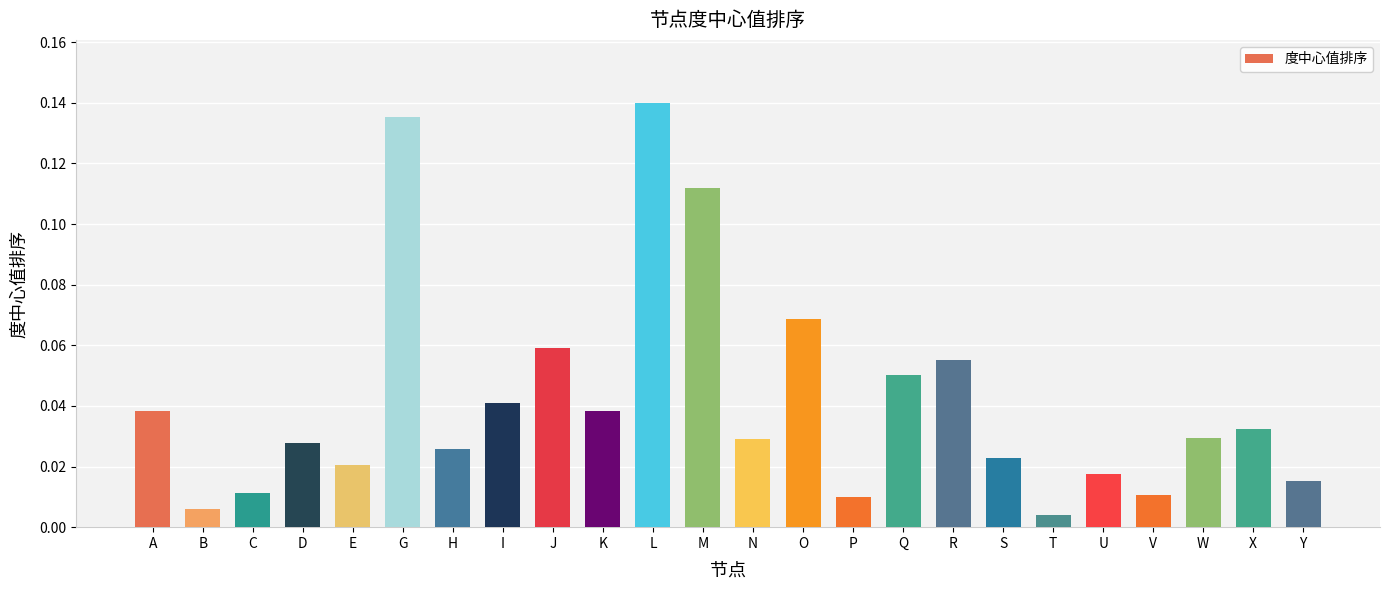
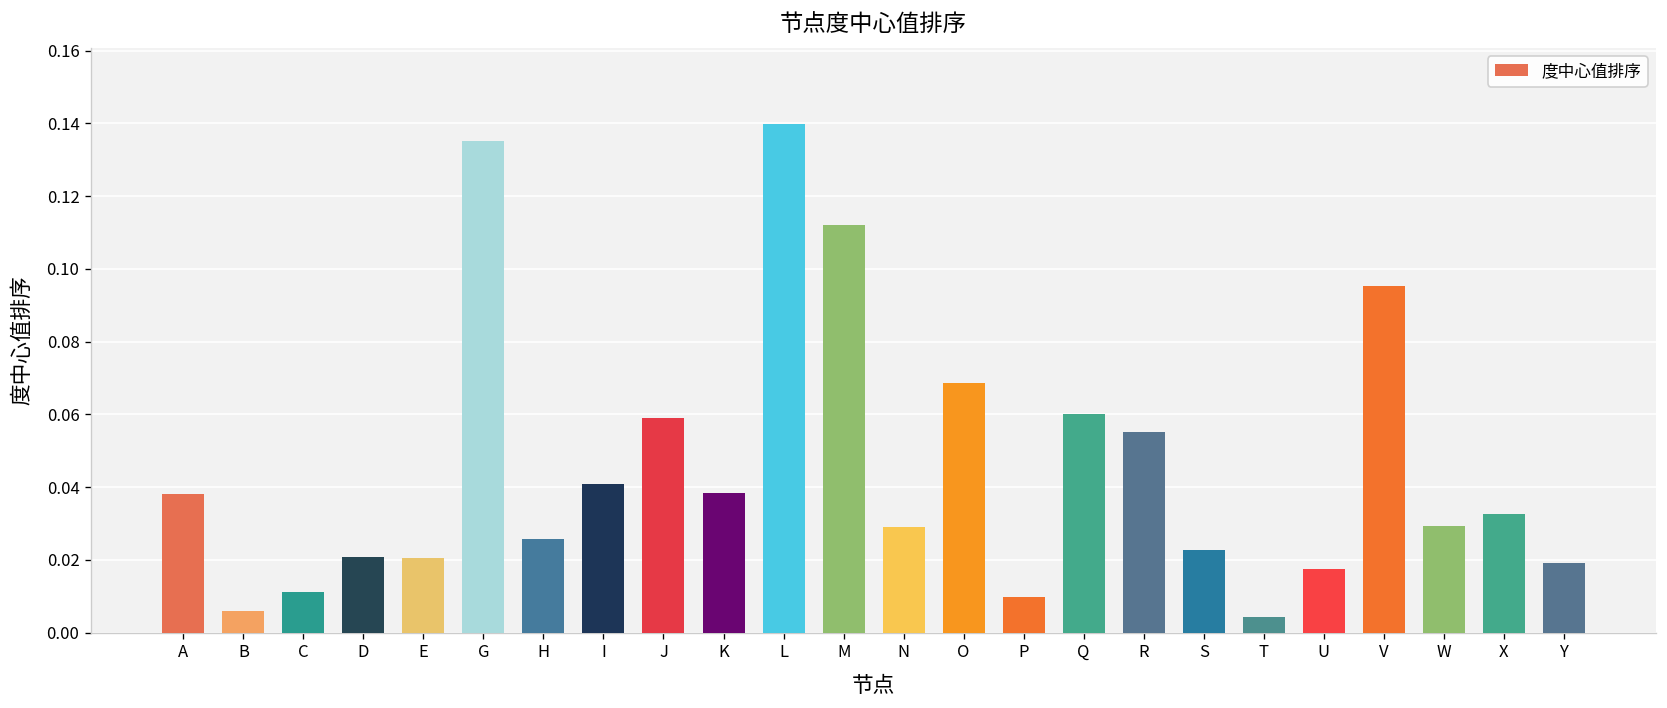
  {
    "A": 0.038,
    "B": 0.006,
    "C": 0.011,
-   "D": 0.028,
+   "D": 0.021,
    "E": 0.020,
    "G": 0.135,
    "H": 0.026,
    "I": 0.041,
    "J": 0.059,
    "K": 0.038,
    "L": 0.140,
    "M": 0.112,
    "N": 0.029,
    "O": 0.069,
    "P": 0.010,
-   "Q": 0.050,
+   "Q": 0.060,
    "R": 0.055,
    "S": 0.023,
    "T": 0.004,
    "U": 0.017,
-   "V": 0.011,
+   "V": 0.095,
    "W": 0.029,
    "X": 0.032,
-   "Y": 0.015
+   "Y": 0.019
  }
